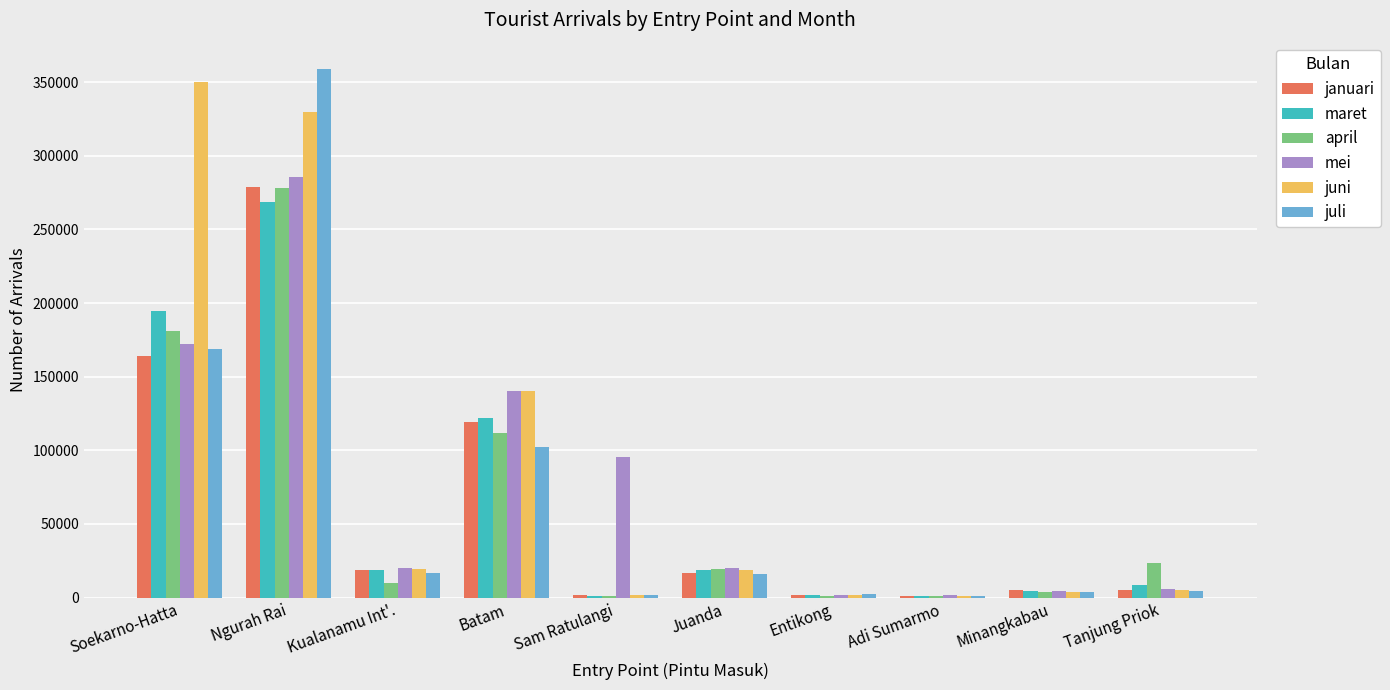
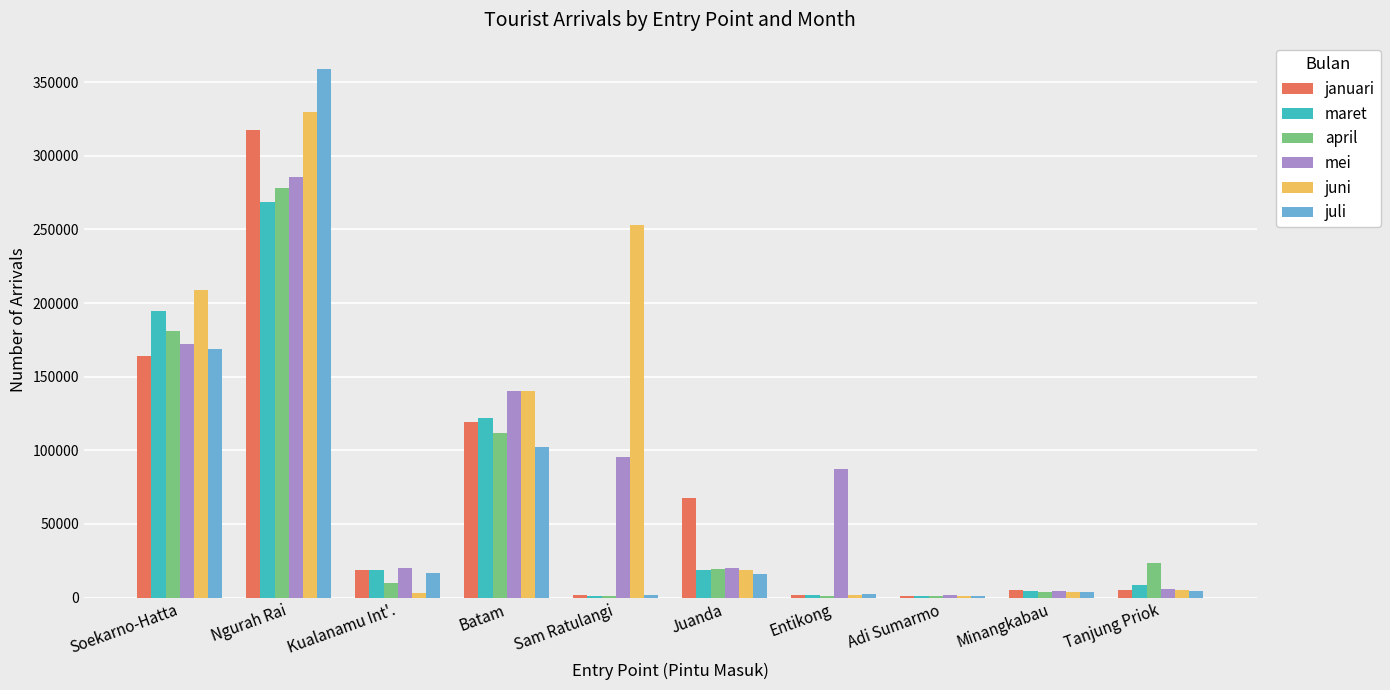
  {
    "januari": {
      "Soekarno-Hatta": 164000,
-     "Ngurah Rai": 279000,
+     "Ngurah Rai": 317000,
      "Kualanamu Int'.": 19000,
      "Batam": 119000,
-     "Juanda": 17000,
+     "Juanda": 68000,
      "Minangkabau": 5000,
      "Tanjung Priok": 5000
    },
    "april": {
      "Soekarno-Hatta": 181000,
      "Ngurah Rai": 278000,
      "Kualanamu Int'.": 10000,
      "Batam": 112000,
      "Juanda": 19000,
      "Minangkabau": 4000,
      "Tanjung Priok": 24000
    },
    "mei": {
      "Soekarno-Hatta": 172000,
      "Ngurah Rai": 286000,
      "Kualanamu Int'.": 20000,
      "Batam": 140000,
      "Sam Ratulangi": 96000,
      "Juanda": 20000,
-     "Entikong": 2000,
+     "Entikong": 87000,
      "Minangkabau": 5000,
      "Tanjung Priok": 6000
    },
    "juni": {
-     "Soekarno-Hatta": 350000,
+     "Soekarno-Hatta": 209000,
      "Ngurah Rai": 330000,
-     "Kualanamu Int'.": 19000,
+     "Kualanamu Int'.": 3000,
      "Batam": 140000,
-     "Sam Ratulangi": 1000,
+     "Sam Ratulangi": 253000,
      "Juanda": 19000,
      "Entikong": 2000,
      "Minangkabau": 4000,
      "Tanjung Priok": 5000
    }
  }
